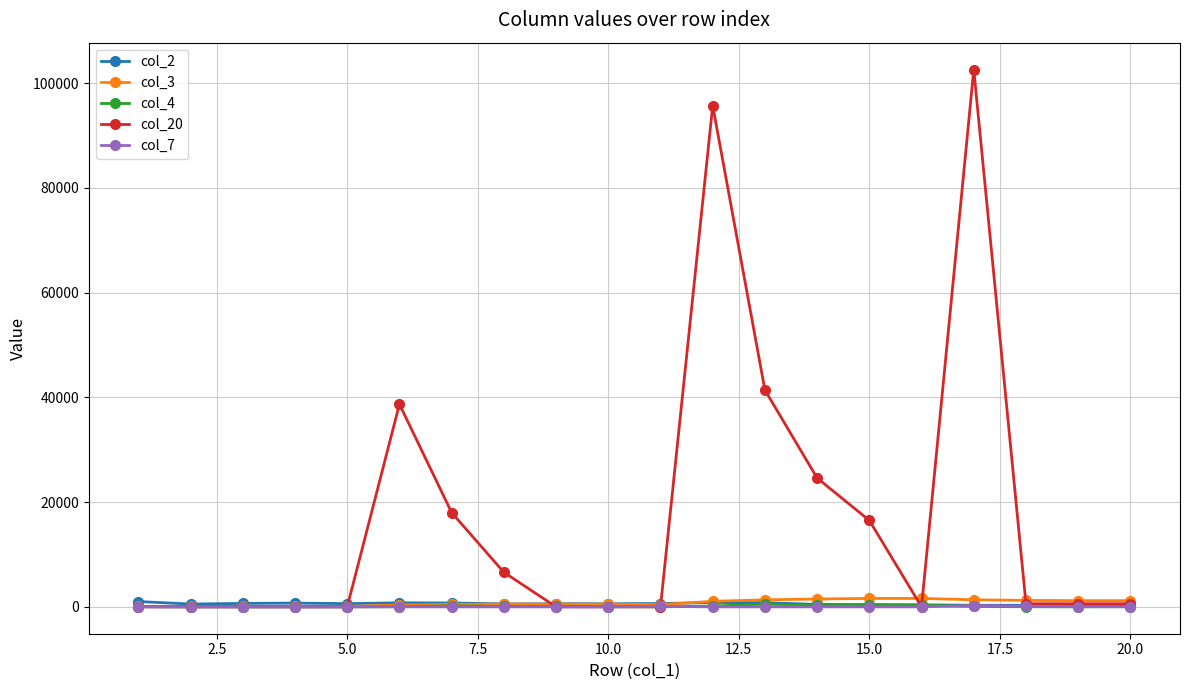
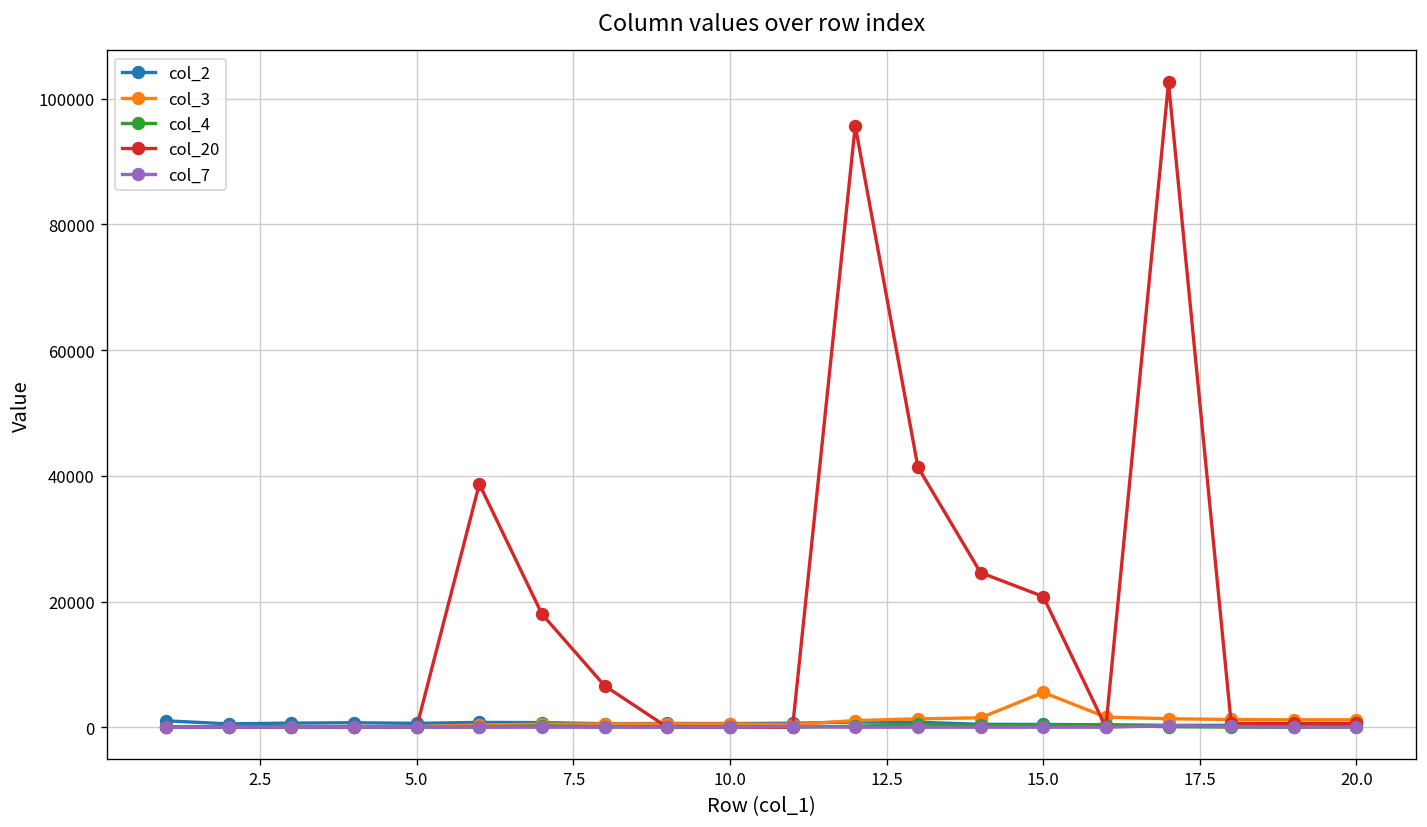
  {
    "col_2": {
      "5.0": 1000
    },
    "col_3": {
-     "15.0": 2000,
+     "15.0": 6000,
      "20.0": 1000
    },
    "col_20": {
-     "15.0": 17000
+     "15.0": 21000
    }
  }
